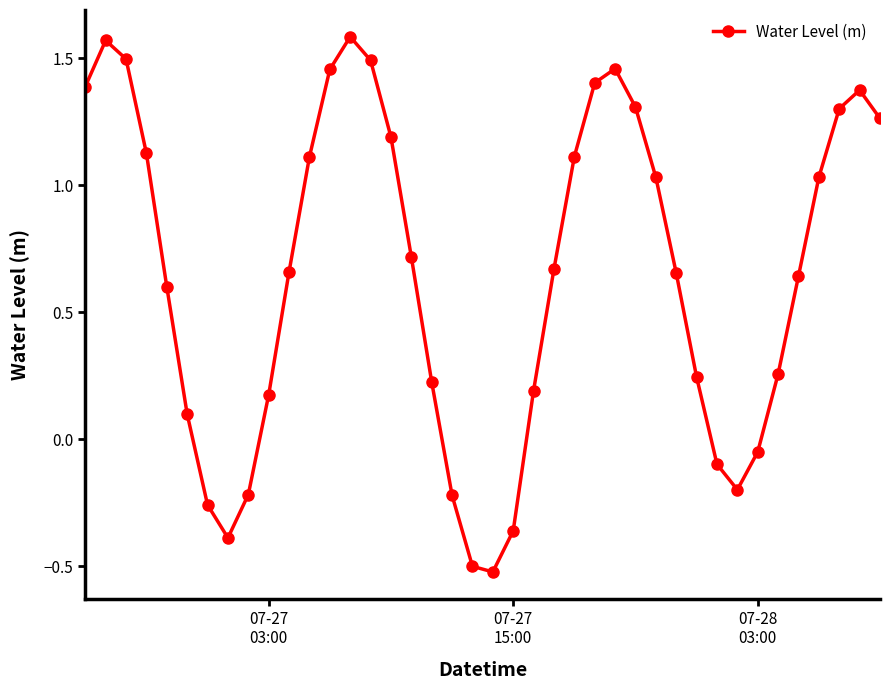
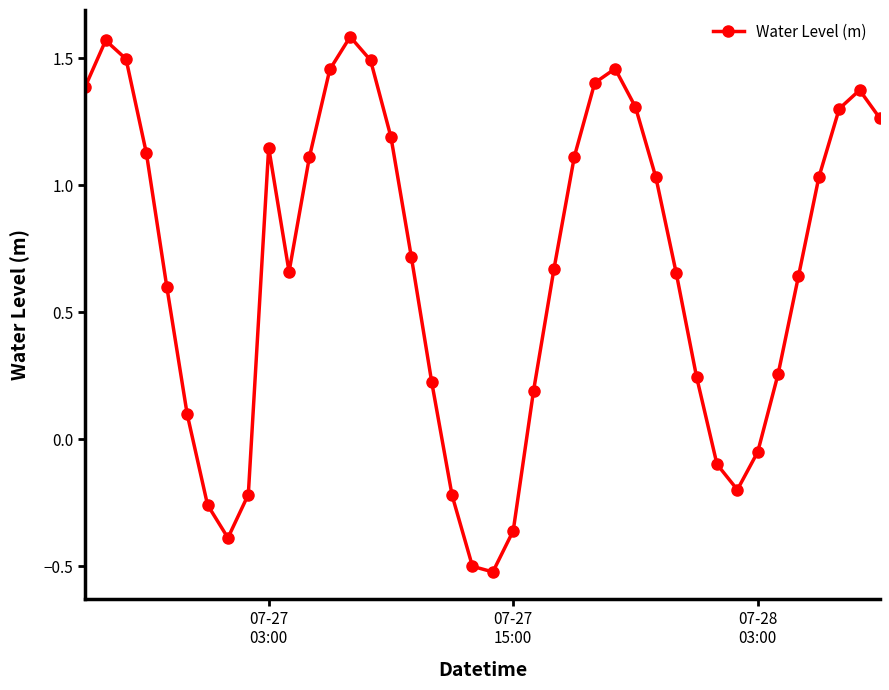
  {
-   "07-27 03:00": 0.17,
+   "07-27 03:00": 1.15,
    "07-27 15:00": -0.36,
    "07-28 03:00": -0.05
  }
